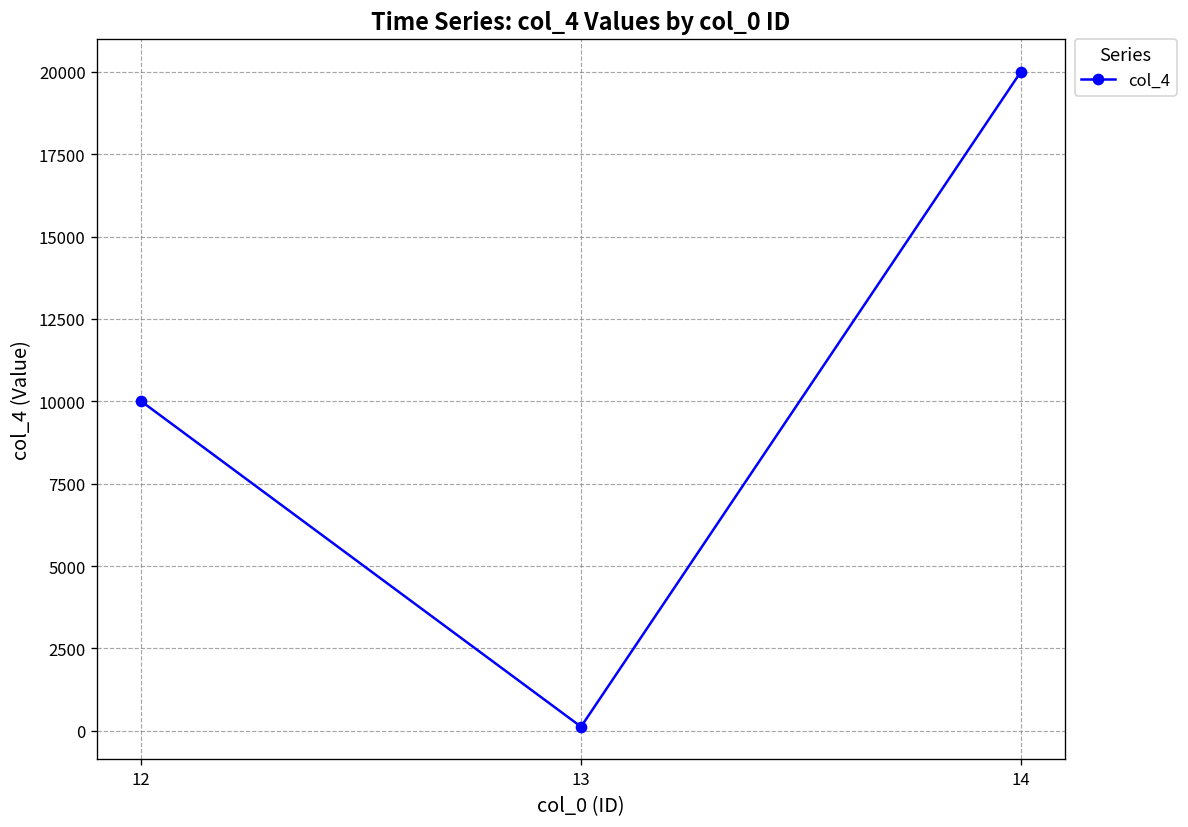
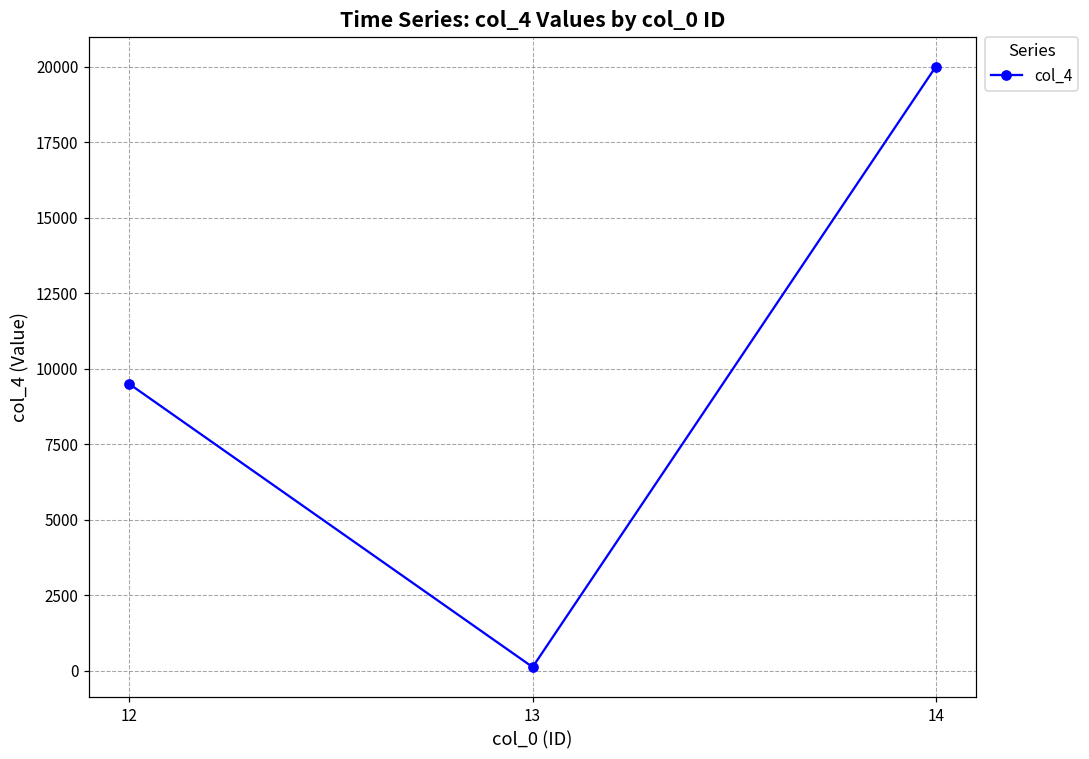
  {
-   "12": 10000,
+   "12": 9500,
    "13": 100,
    "14": 20000
  }
